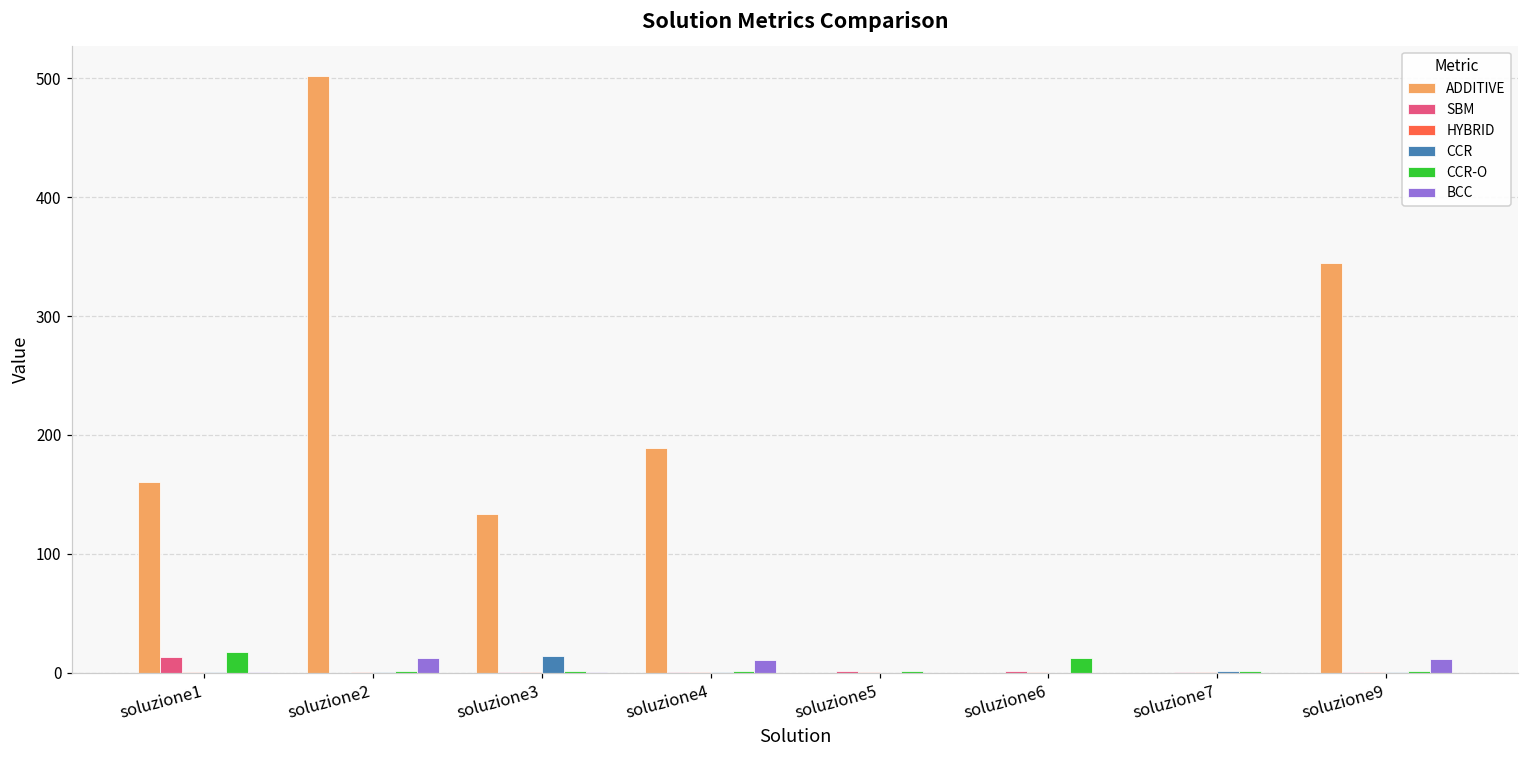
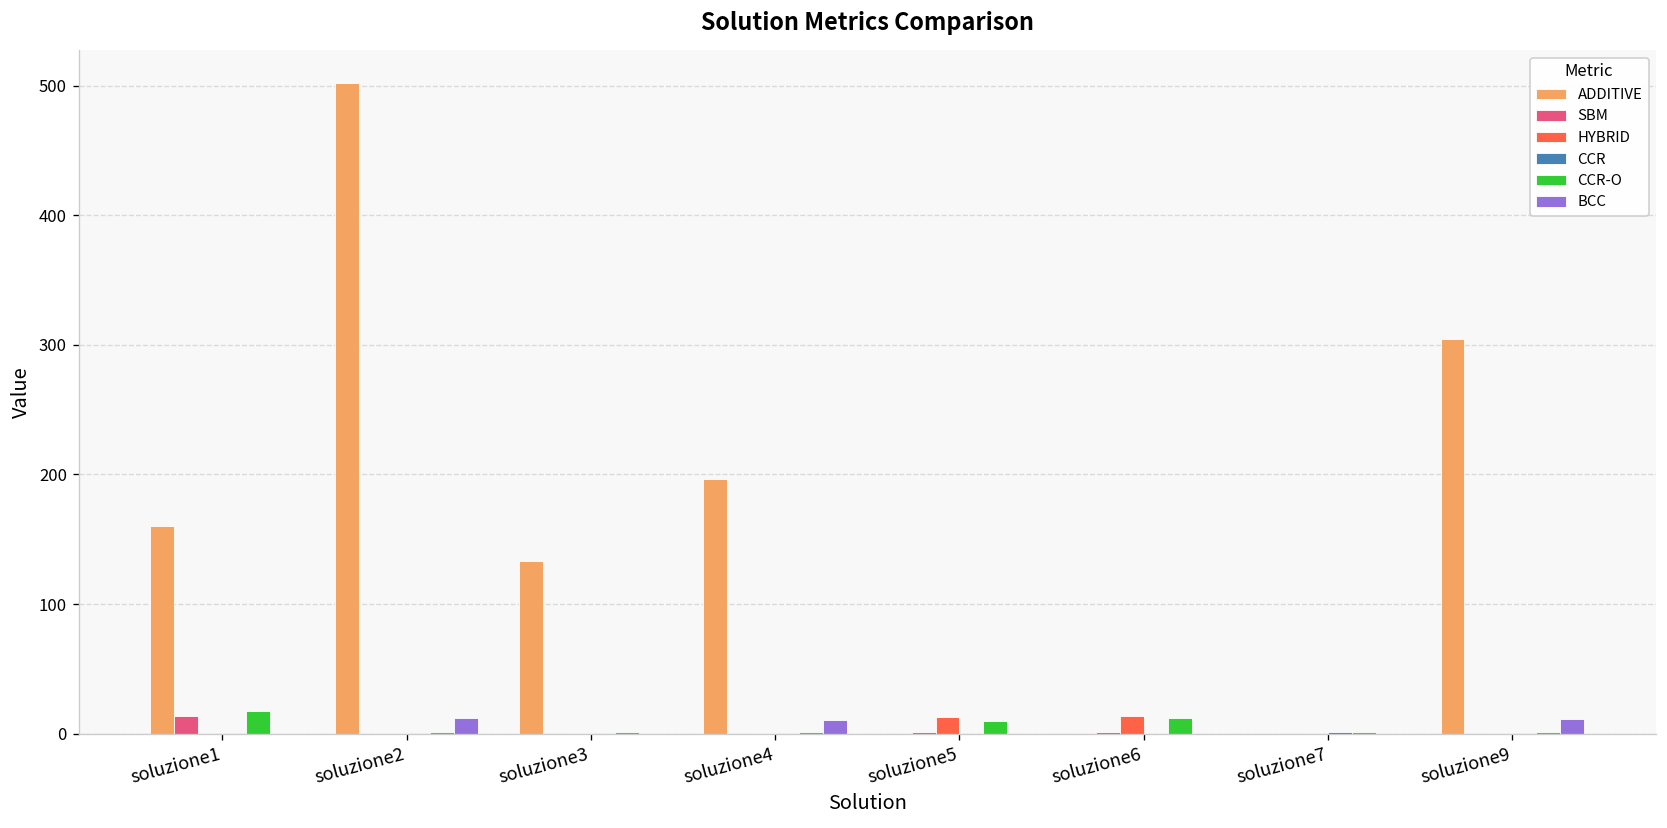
  {
    "ADDITIVE": {
      "soluzione1": 160,
      "soluzione2": 502,
      "soluzione3": 133,
-     "soluzione4": 189,
+     "soluzione4": 196,
      "soluzione5": 0,
      "soluzione6": 0,
-     "soluzione9": 344
+     "soluzione9": 304
    },
    "SBM": {
      "soluzione1": 13
    },
    "HYBRID": {
-     "soluzione5": 1,
-     "soluzione6": 1
+     "soluzione5": 13,
+     "soluzione6": 14
    },
    "CCR": {
-     "soluzione3": 14,
+     "soluzione3": 1,
      "soluzione5": 0,
      "soluzione6": 0
    },
    "CCR-O": {
      "soluzione1": 17,
-     "soluzione5": 1,
+     "soluzione5": 10,
      "soluzione6": 12
    },
    "BCC": {
      "soluzione2": 12,
      "soluzione4": 11,
      "soluzione5": 0,
      "soluzione6": 0,
      "soluzione7": 0,
      "soluzione9": 11
    }
  }
